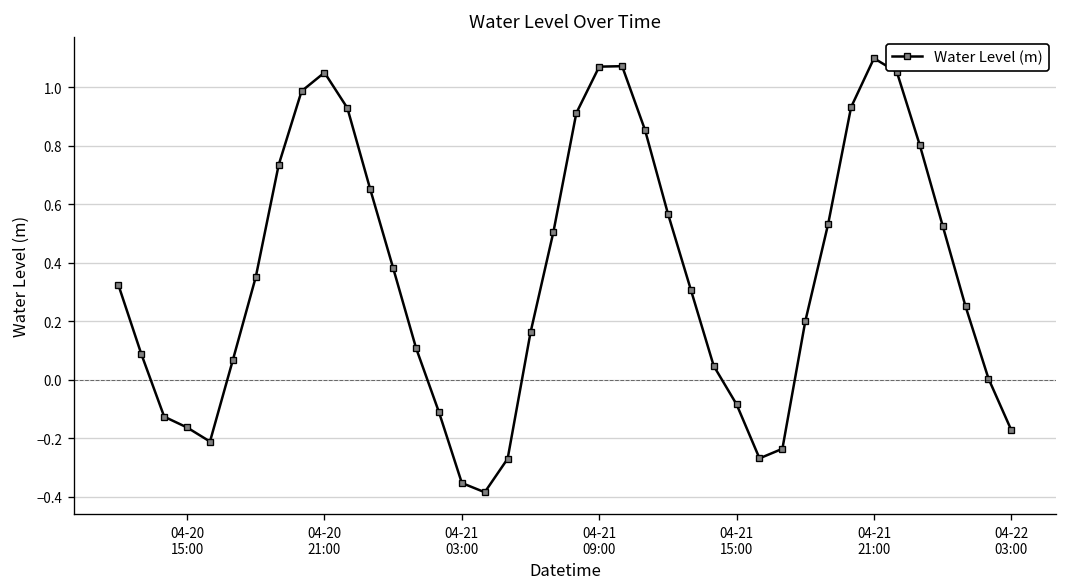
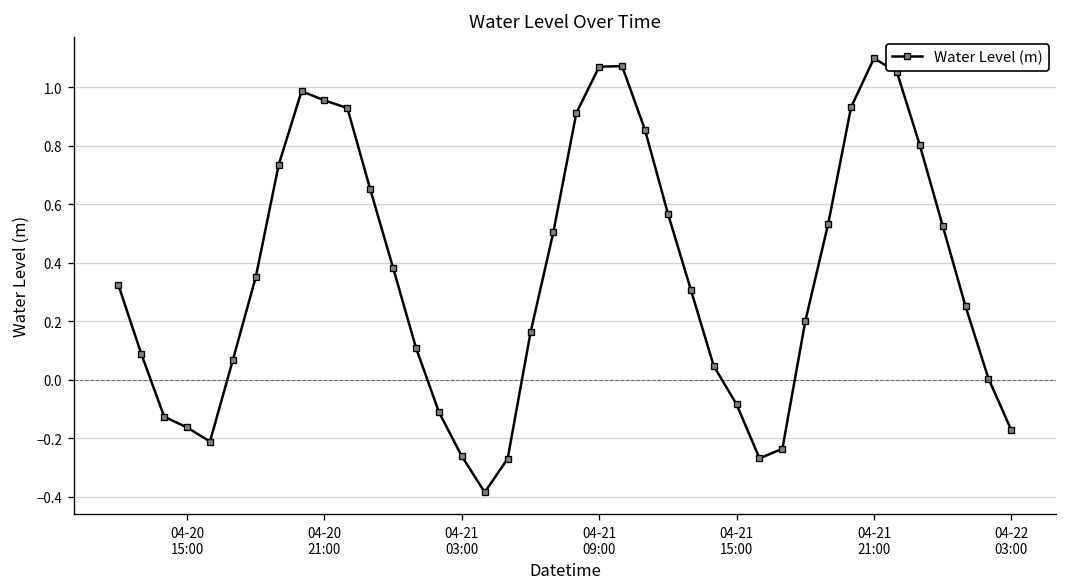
  {
    "04-20 15:00": -0.16,
-   "04-20 21:00": 1.05,
-   "04-21 03:00": -0.35,
+   "04-20 21:00": 0.96,
+   "04-21 03:00": -0.26,
    "04-21 09:00": 1.07,
    "04-21 15:00": -0.08,
    "04-21 21:00": 1.10,
    "04-22 03:00": -0.17
  }
